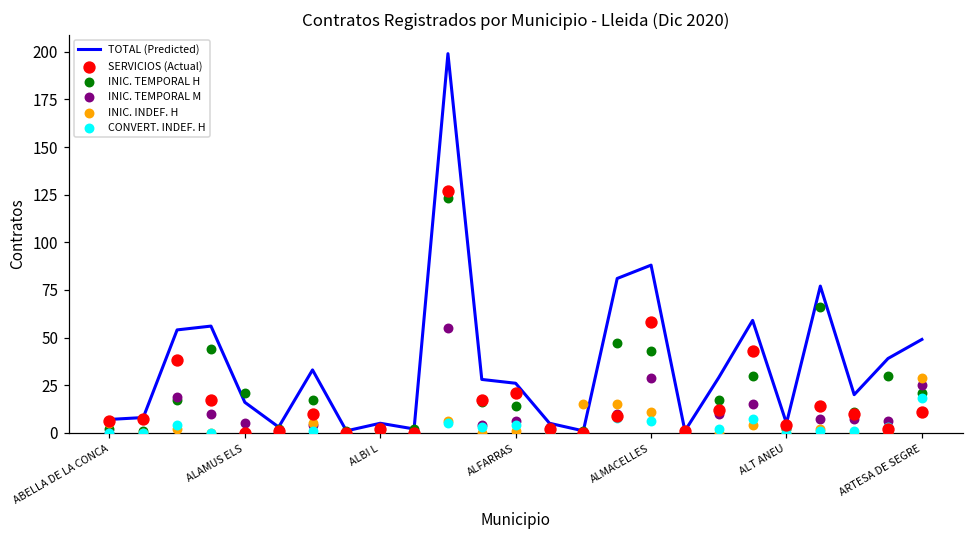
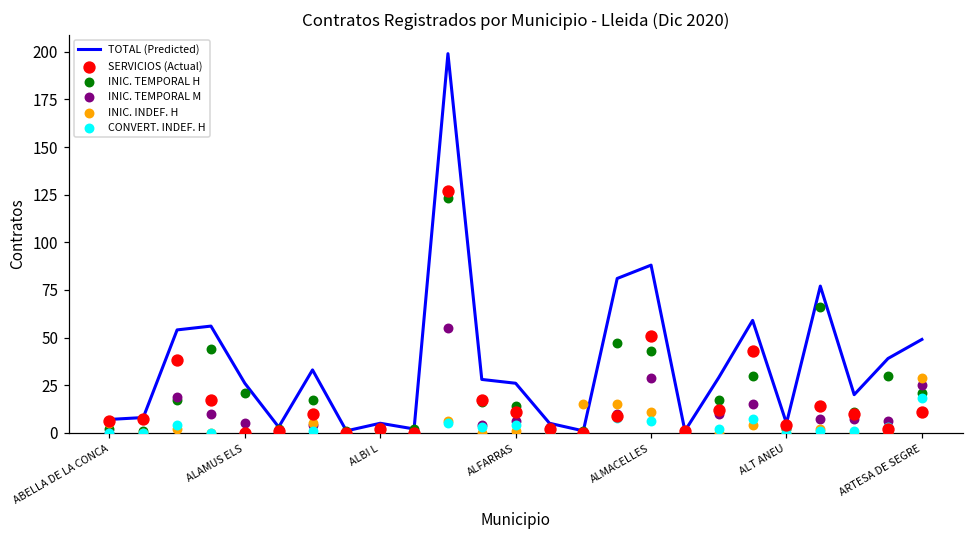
  {
    "TOTAL (Predicted)": {
-     "ALAMUS ELS": 16,
+     "ALAMUS ELS": 26,
      "ALBI L": 5,
      "ALFARRAS": 26,
      "ALMACELLES": 88,
      "ARTESA DE SEGRE": 49
    },
    "SERVICIOS (Actual)": {
-     "ALFARRAS": 21,
-     "ALMACELLES": 58
+     "ALFARRAS": 11,
+     "ALMACELLES": 51
    }
  }
